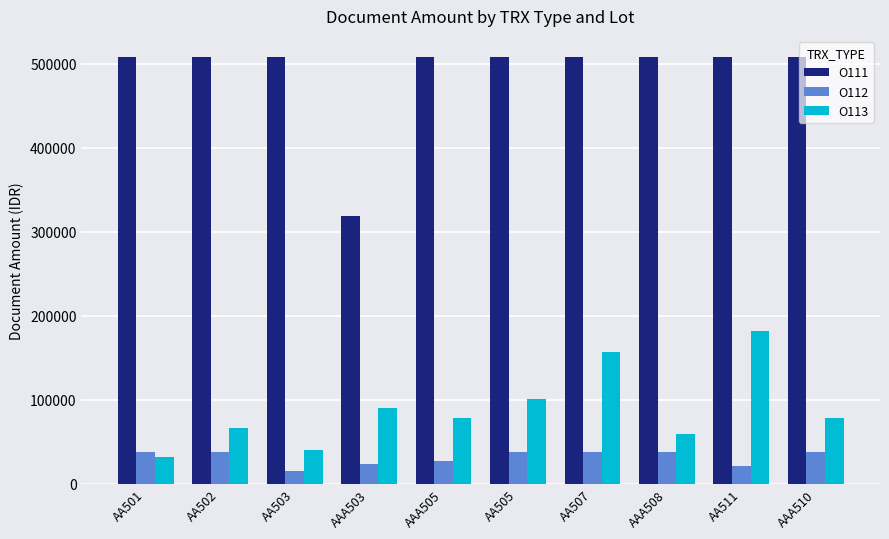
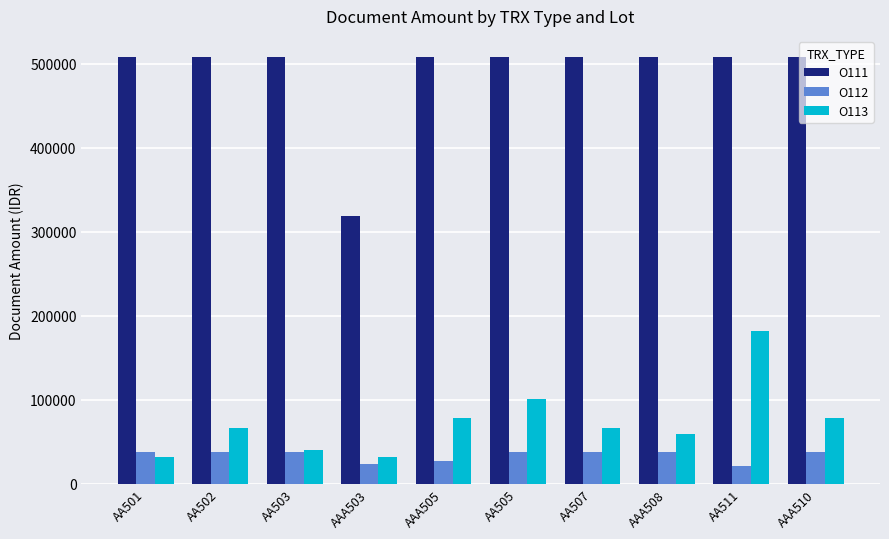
  {
    "O111": {
      "AA501": 510000,
      "AA502": 510000,
      "AA503": 510000,
      "AAA503": 320000,
      "AAA505": 510000,
      "AA505": 510000,
      "AA507": 510000,
      "AAA508": 510000,
      "AA511": 510000,
      "AAA510": 510000
    },
    "O112": {
      "AA501": 40000,
      "AA502": 40000,
-     "AA503": 20000,
+     "AA503": 40000,
      "AAA503": 20000,
      "AAA505": 30000,
      "AA505": 40000,
      "AA507": 40000,
      "AAA508": 40000,
      "AA511": 20000,
      "AAA510": 40000
    },
    "O113": {
      "AA501": 30000,
      "AA502": 70000,
      "AA503": 40000,
-     "AAA503": 90000,
+     "AAA503": 30000,
      "AAA505": 80000,
      "AA505": 100000,
-     "AA507": 160000,
+     "AA507": 70000,
      "AAA508": 60000,
      "AA511": 180000,
      "AAA510": 80000
    }
  }
